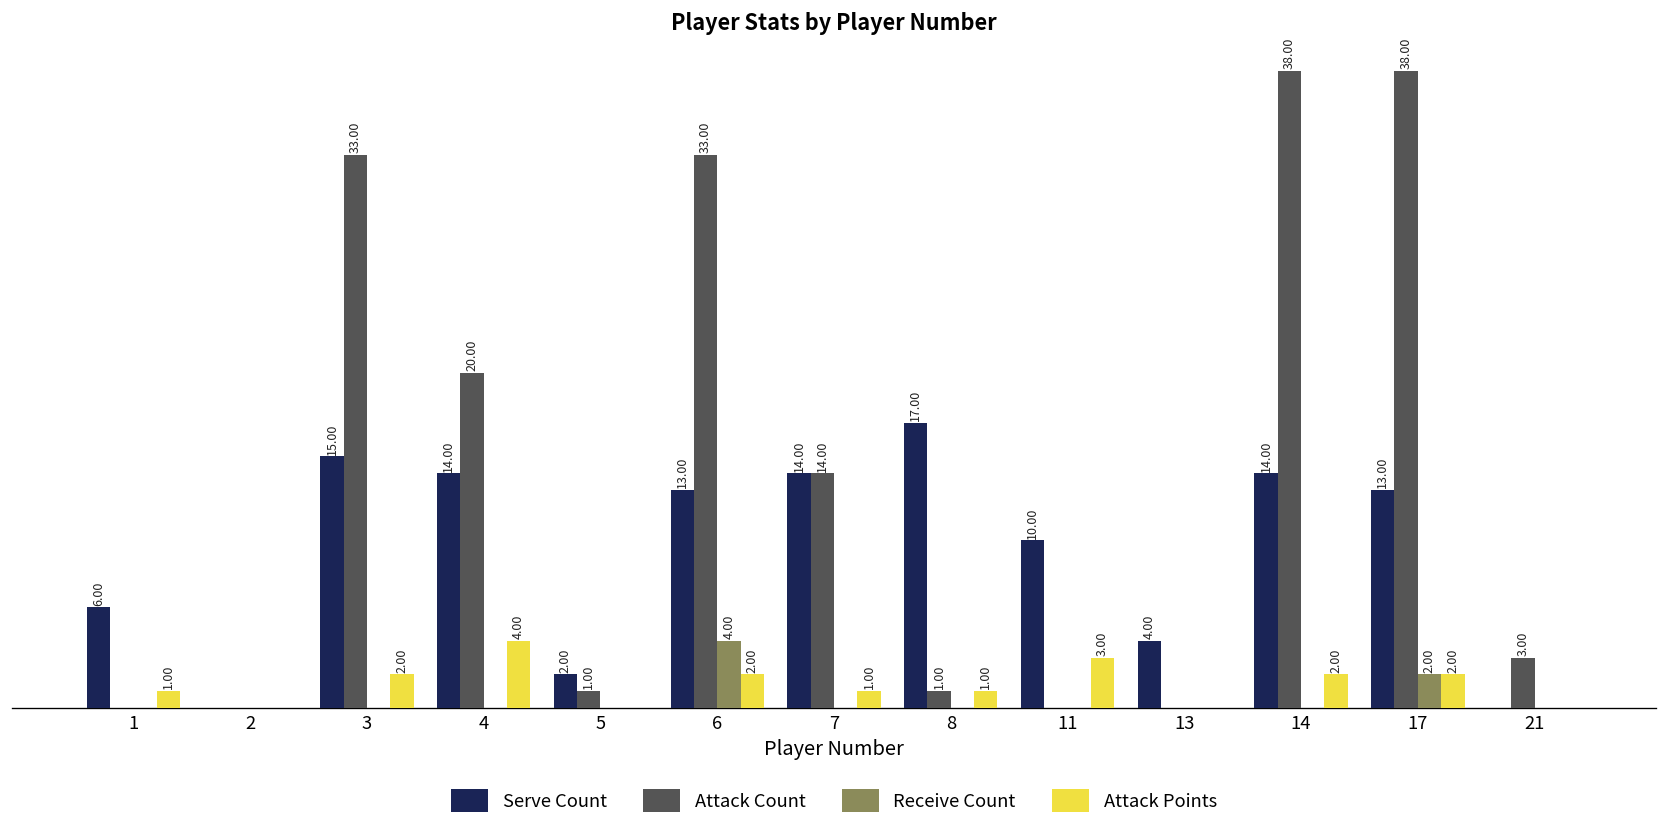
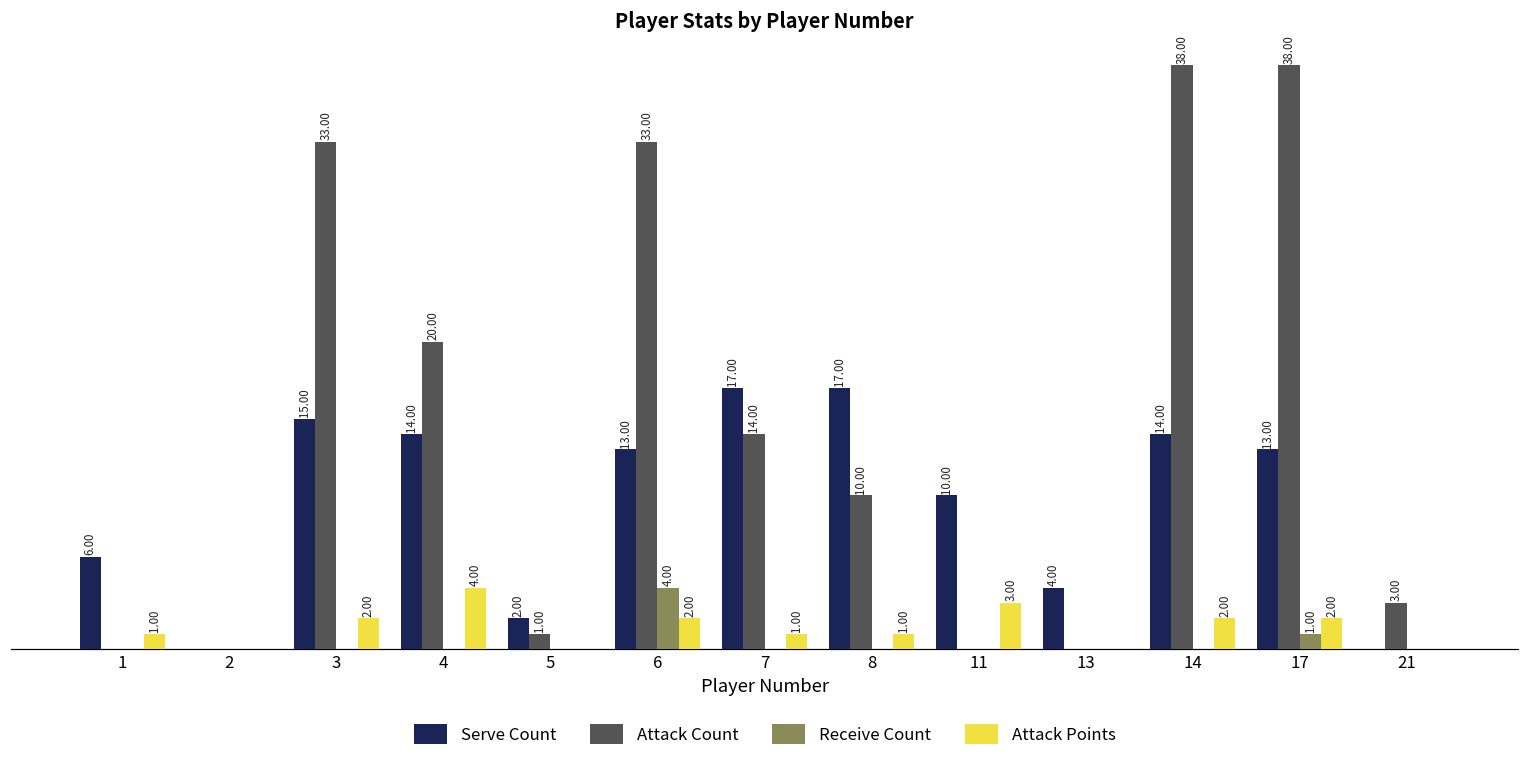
  {
    "Serve Count": {
      "1": 6.00,
      "3": 15.00,
      "4": 14.00,
      "5": 2.00,
      "6": 13.00,
-     "7": 14.00,
+     "7": 17.00,
      "8": 17.00,
      "11": 10.00,
      "13": 4.00,
      "14": 14.00,
      "17": 13.00
    },
    "Attack Count": {
      "3": 33.00,
      "4": 20.00,
      "5": 1.00,
      "6": 33.00,
      "7": 14.00,
-     "8": 1.00,
+     "8": 10.00,
      "14": 38.00,
      "17": 38.00,
      "21": 3.00
    },
    "Receive Count": {
      "6": 4.00,
-     "17": 2.00
+     "17": 1.00
    },
    "Attack Points": {
      "1": 1.00,
      "3": 2.00,
      "4": 4.00,
      "6": 2.00,
      "7": 1.00,
      "8": 1.00,
      "11": 3.00,
      "14": 2.00,
      "17": 2.00
    }
  }
